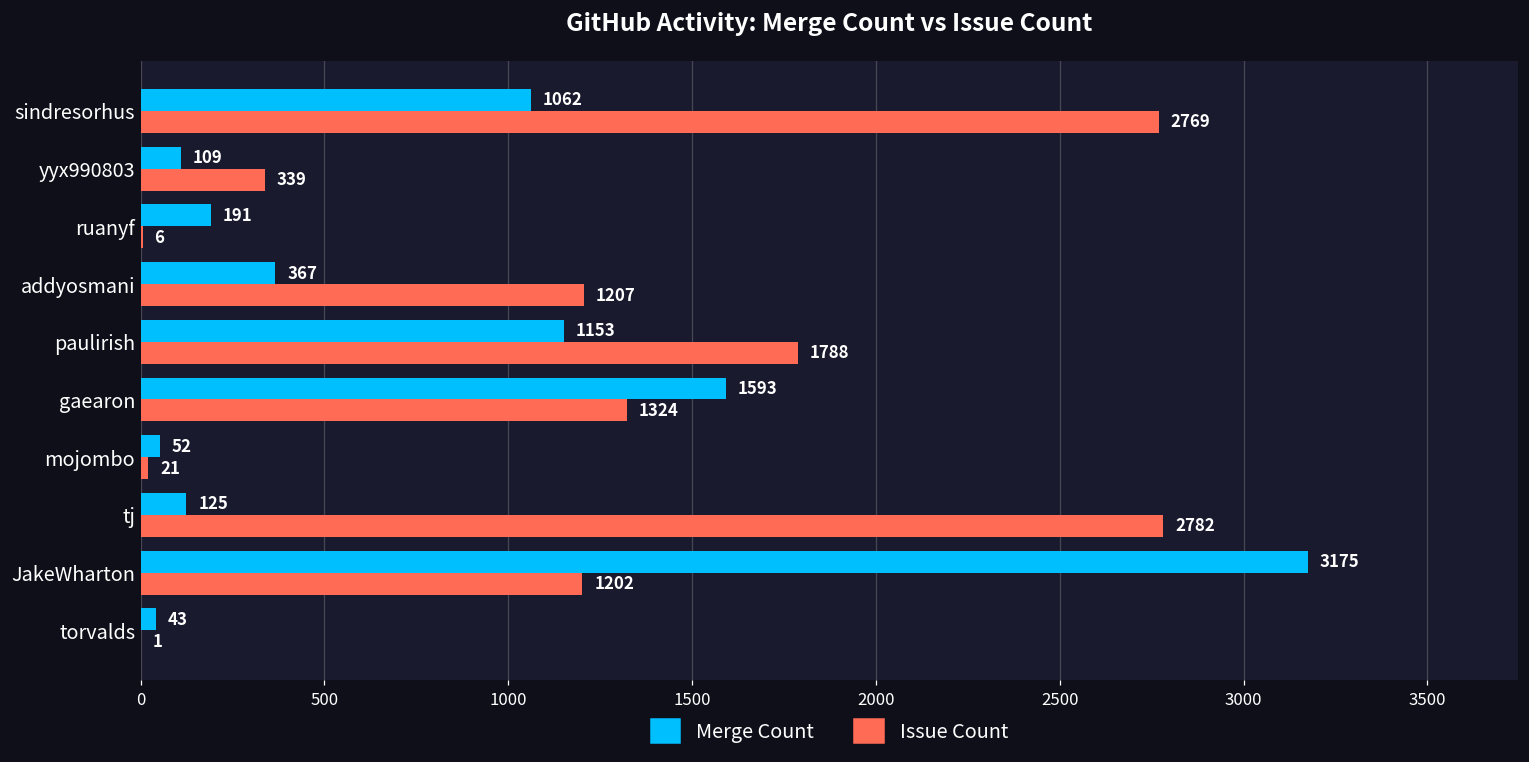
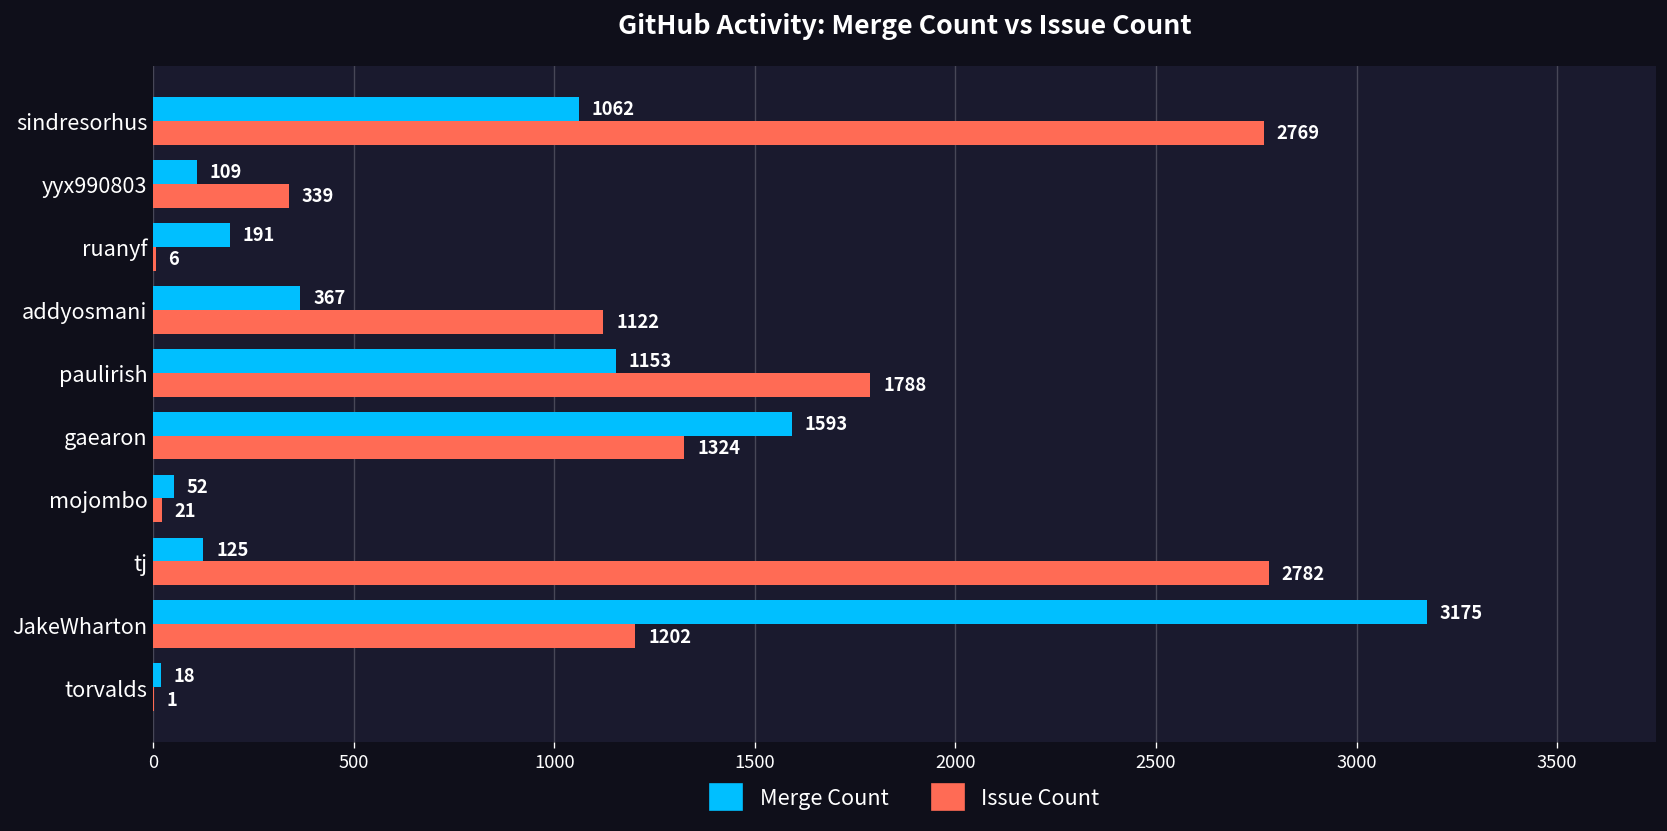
  {
    "Merge Count": {
      "sindresorhus": 1062,
      "yyx990803": 109,
      "ruanyf": 191,
      "addyosmani": 367,
      "paulirish": 1153,
      "gaearon": 1593,
      "mojombo": 52,
      "tj": 125,
      "JakeWharton": 3175,
-     "torvalds": 43
+     "torvalds": 18
    },
    "Issue Count": {
      "sindresorhus": 2769,
      "yyx990803": 339,
      "ruanyf": 6,
-     "addyosmani": 1207,
+     "addyosmani": 1122,
      "paulirish": 1788,
      "gaearon": 1324,
      "mojombo": 21,
      "tj": 2782,
      "JakeWharton": 1202,
      "torvalds": 1
    }
  }
